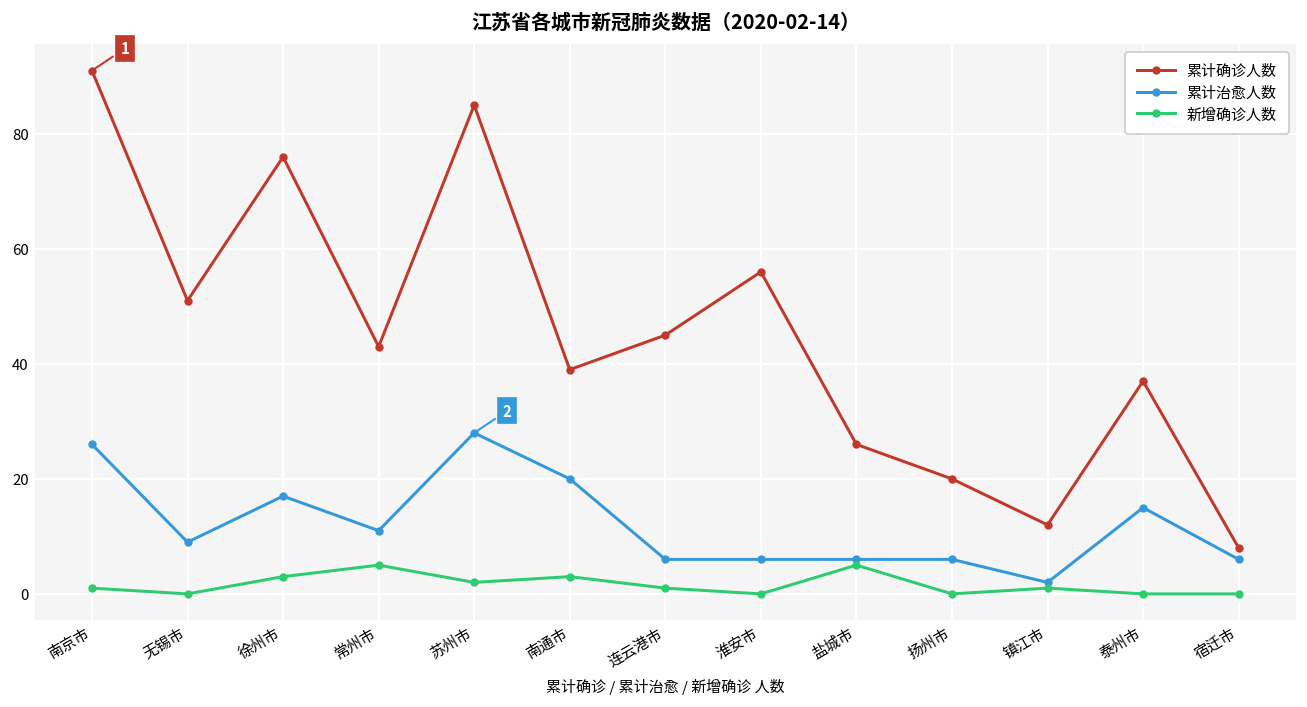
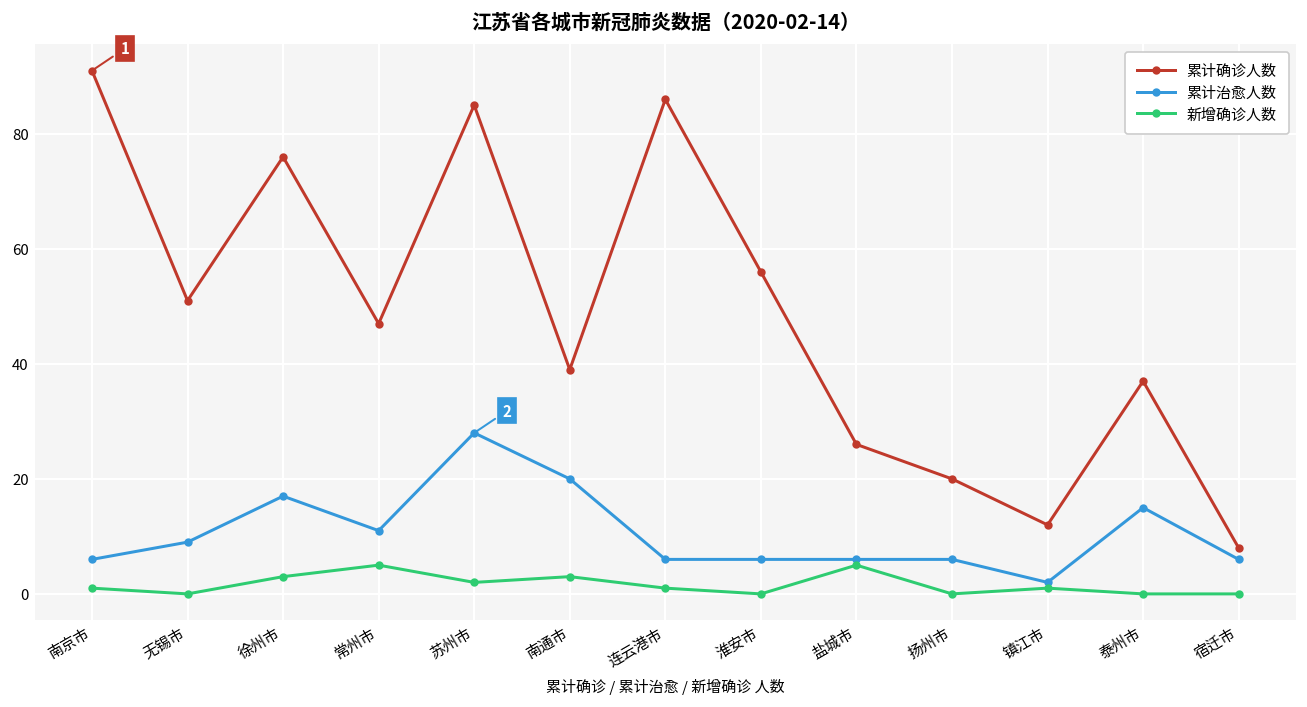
  {
    "累计确诊人数": {
      "南京市": 91,
      "无锡市": 51,
      "徐州市": 76,
-     "常州市": 43,
+     "常州市": 47,
      "苏州市": 85,
      "南通市": 39,
-     "连云港市": 45,
+     "连云港市": 86,
      "淮安市": 56,
      "盐城市": 26,
      "扬州市": 20,
      "镇江市": 12,
      "泰州市": 37,
      "宿迁市": 8
    },
    "累计治愈人数": {
-     "南京市": 26,
+     "南京市": 6,
      "无锡市": 9,
      "徐州市": 17,
      "常州市": 11,
      "苏州市": 28,
      "南通市": 20,
      "连云港市": 6,
      "淮安市": 6,
      "盐城市": 6,
      "扬州市": 6,
      "镇江市": 2,
      "泰州市": 15,
      "宿迁市": 6
    },
    "新增确诊人数": {
      "南京市": 1,
      "无锡市": 0,
      "徐州市": 3,
      "常州市": 5,
      "苏州市": 2,
      "南通市": 3,
      "连云港市": 1,
      "淮安市": 0,
      "盐城市": 5,
      "扬州市": 0,
      "镇江市": 1,
      "泰州市": 0,
      "宿迁市": 0
    }
  }
